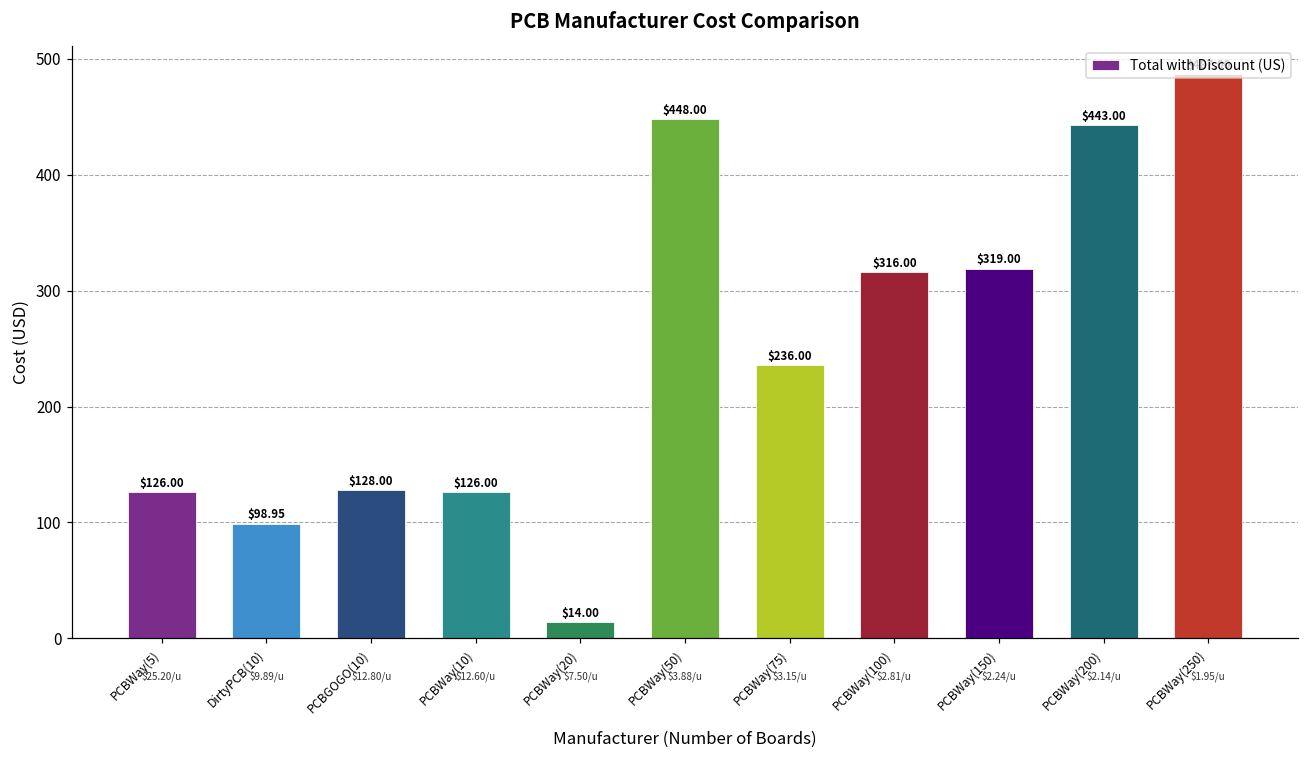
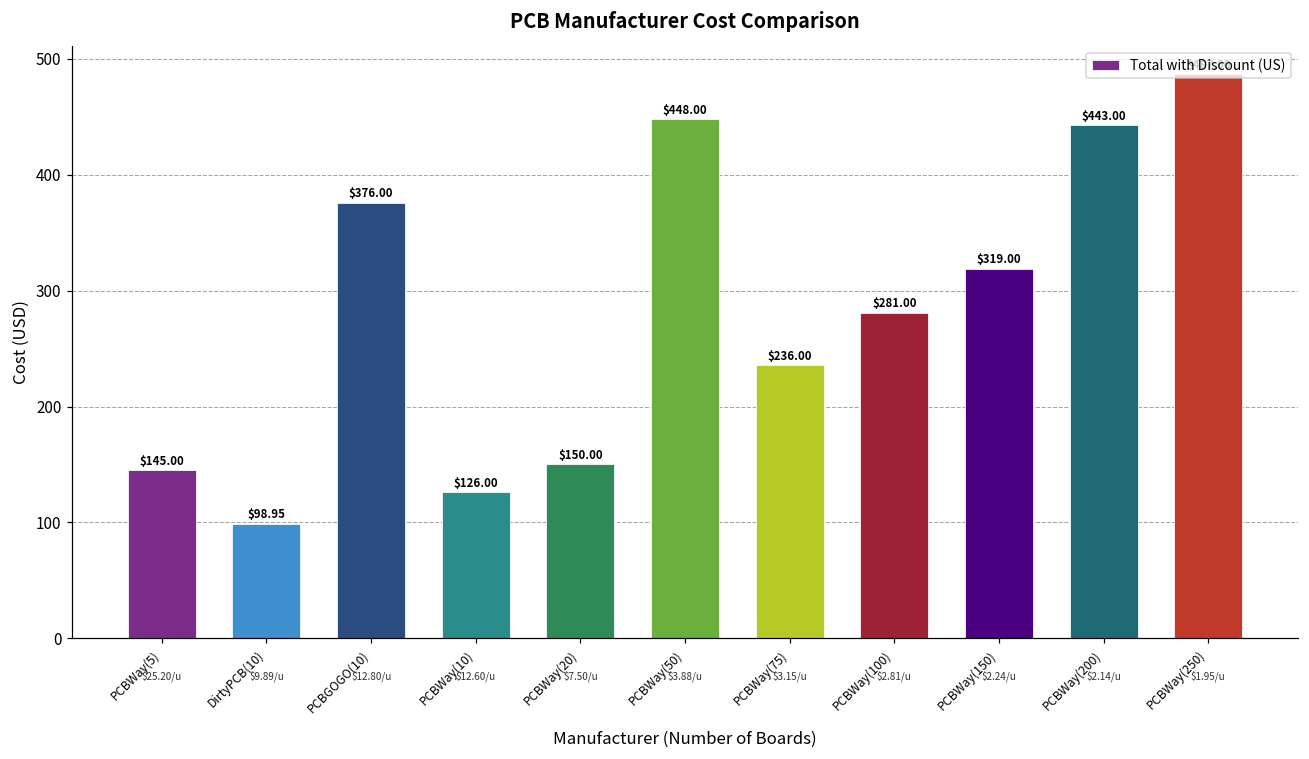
  {
-   "PCBWay(5)": "$126.00",
+   "PCBWay(5)": "$145.00",
    "DirtyPCB(10)": "$98.95",
-   "PCBGOGO(10)": "$128.00",
+   "PCBGOGO(10)": "$376.00",
    "PCBWay(10)": "$126.00",
-   "PCBWay(20)": "$14.00",
+   "PCBWay(20)": "$150.00",
    "PCBWay(50)": "$448.00",
    "PCBWay(75)": "$236.00",
-   "PCBWay(100)": "$316.00",
+   "PCBWay(100)": "$281.00",
    "PCBWay(150)": "$319.00",
    "PCBWay(200)": "$443.00"
  }
